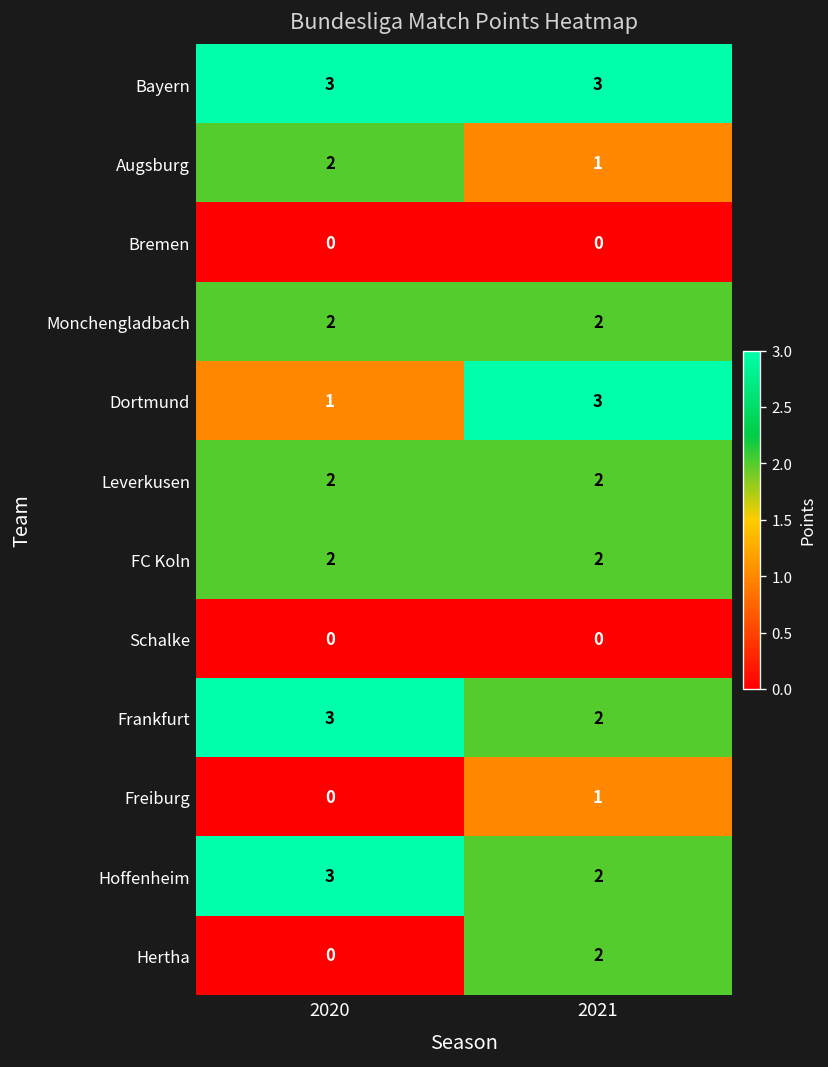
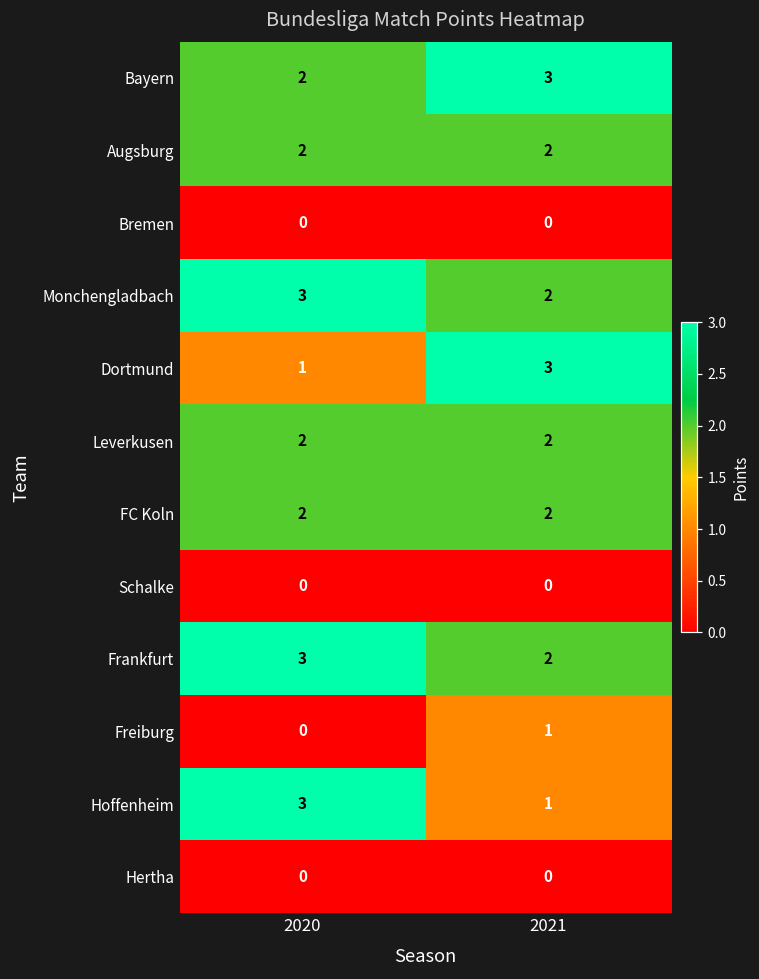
  {
    "Bayern": {
-     "2020": 3,
+     "2020": 2,
      "2021": 3
    },
    "Augsburg": {
      "2020": 2,
-     "2021": 1
+     "2021": 2
    },
    "Bremen": {
      "2020": 0,
      "2021": 0
    },
    "Monchengladbach": {
-     "2020": 2,
+     "2020": 3,
      "2021": 2
    },
    "Dortmund": {
      "2020": 1,
      "2021": 3
    },
    "Leverkusen": {
      "2020": 2,
      "2021": 2
    },
    "FC Koln": {
      "2020": 2,
      "2021": 2
    },
    "Schalke": {
      "2020": 0,
      "2021": 0
    },
    "Frankfurt": {
      "2020": 3,
      "2021": 2
    },
    "Freiburg": {
      "2020": 0,
      "2021": 1
    },
    "Hoffenheim": {
      "2020": 3,
-     "2021": 2
+     "2021": 1
    },
    "Hertha": {
      "2020": 0,
-     "2021": 2
+     "2021": 0
    }
  }
